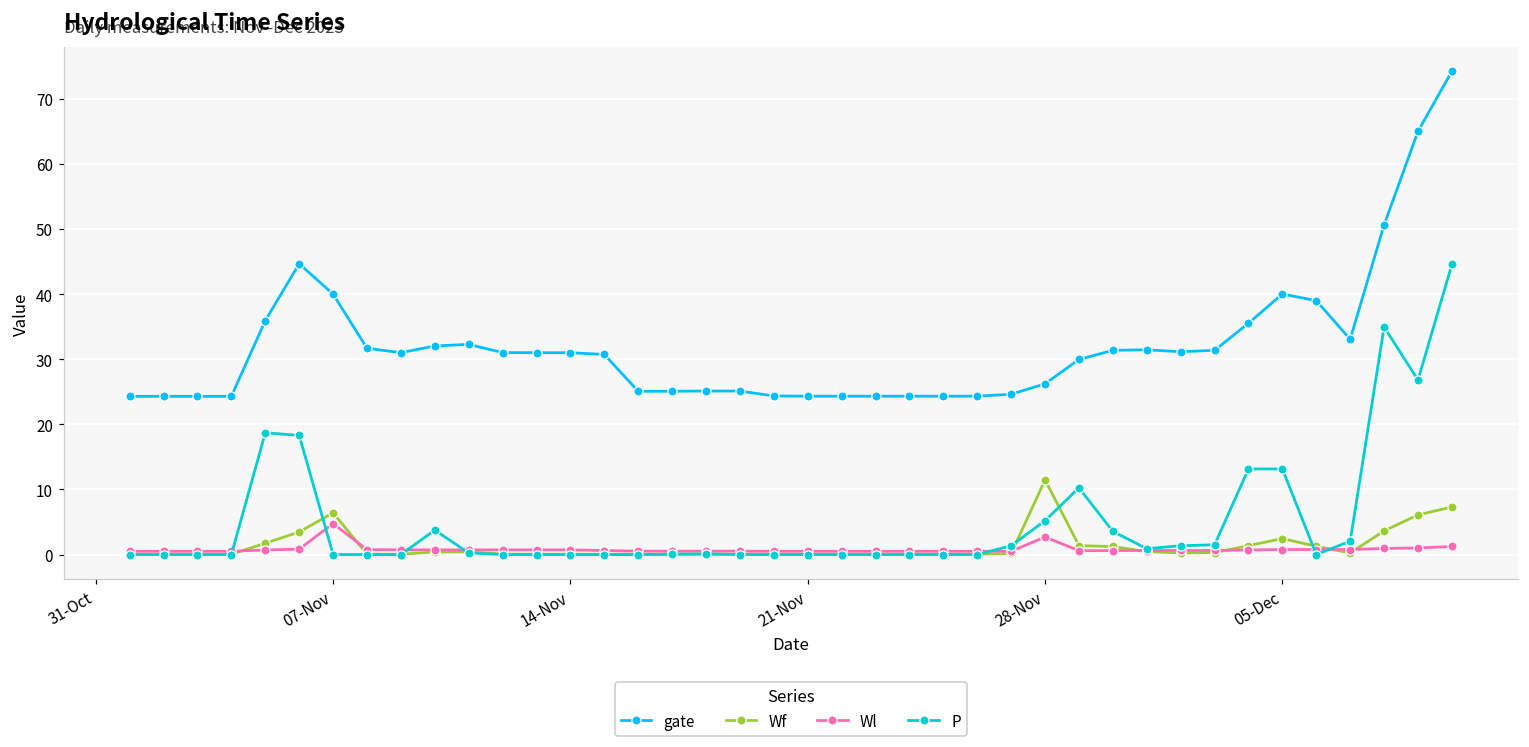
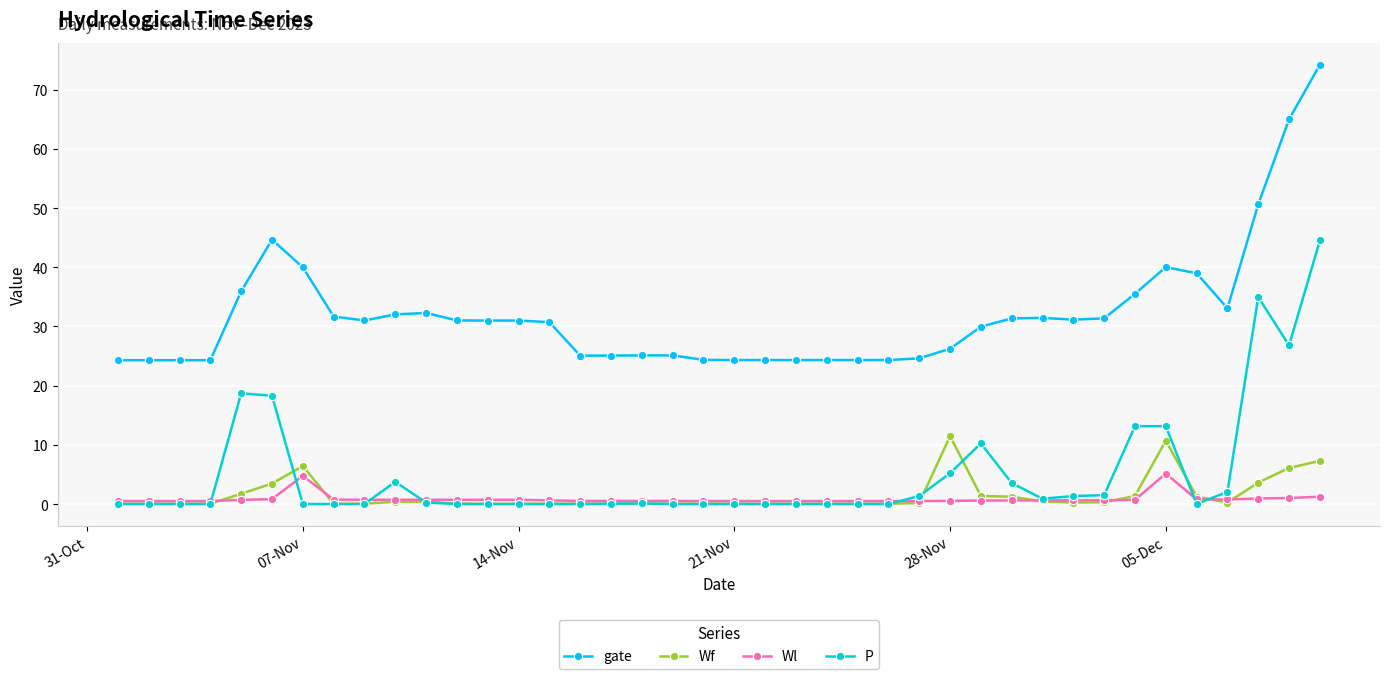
  {
    "Wf": {
      "07-Nov": 6,
      "28-Nov": 11,
-     "05-Dec": 2
+     "05-Dec": 11
    },
    "Wl": {
      "07-Nov": 5,
      "14-Nov": 1,
      "21-Nov": 1,
-     "28-Nov": 3,
-     "05-Dec": 1
+     "28-Nov": 1,
+     "05-Dec": 5
    }
  }
